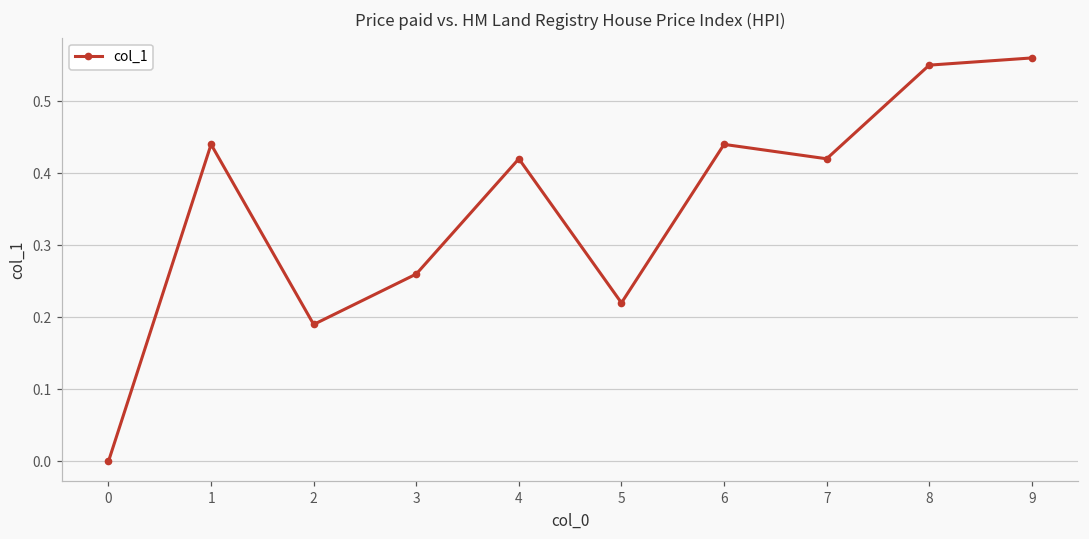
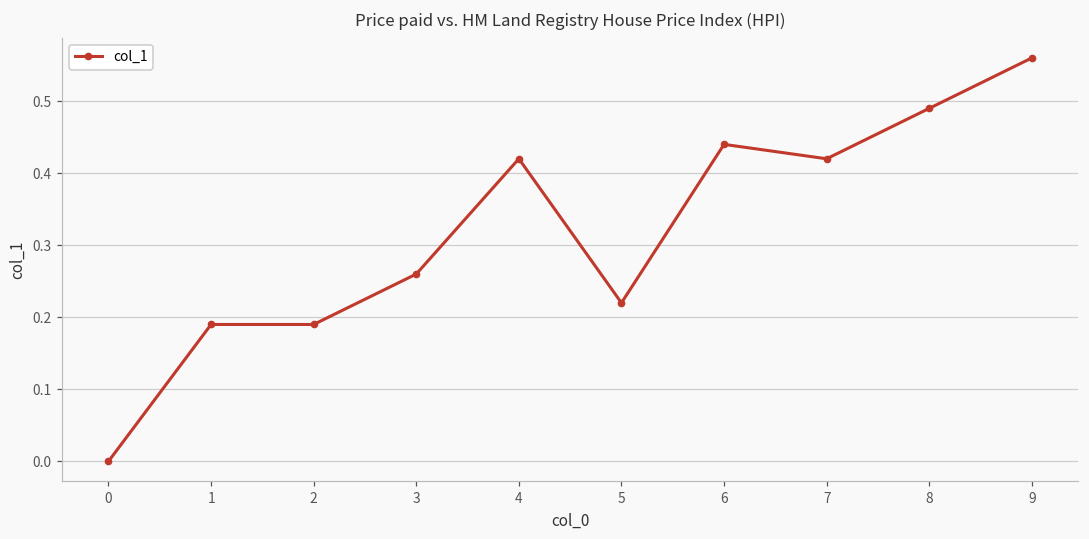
  {
    "0": 0.00,
-   "1": 0.44,
+   "1": 0.19,
    "2": 0.19,
    "3": 0.26,
    "4": 0.42,
    "5": 0.22,
    "6": 0.44,
    "7": 0.42,
-   "8": 0.55,
+   "8": 0.49,
    "9": 0.56
  }
